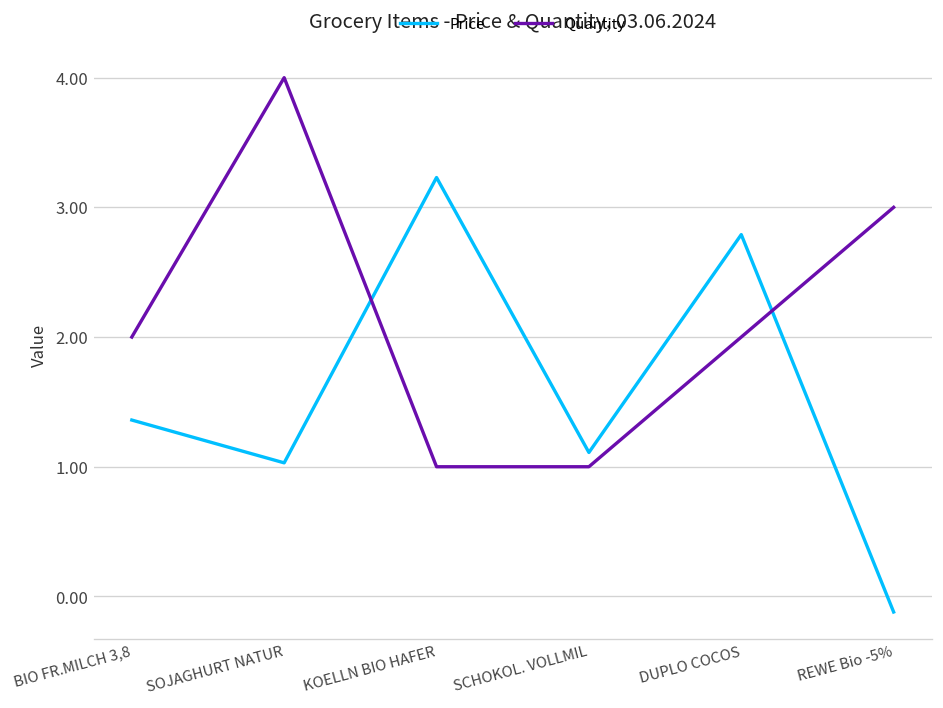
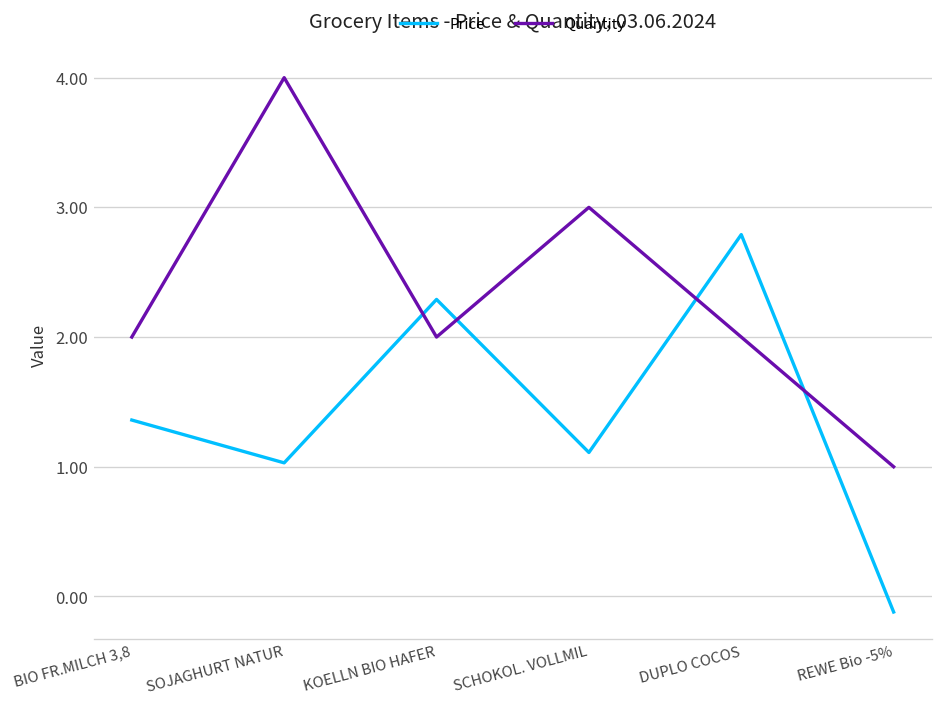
  {
    "Price": {
      "BIO FR.MILCH 3,8": 1.36,
      "SOJAGHURT NATUR": 1.03,
-     "KOELLN BIO HAFER": 3.23,
+     "KOELLN BIO HAFER": 2.29,
      "SCHOKOL. VOLLMIL": 1.11,
      "DUPLO COCOS": 2.79,
      "REWE Bio -5%": -0.12
    },
    "Quantity": {
      "BIO FR.MILCH 3,8": 2,
      "SOJAGHURT NATUR": 4,
-     "KOELLN BIO HAFER": 1,
-     "SCHOKOL. VOLLMIL": 1,
+     "KOELLN BIO HAFER": 2,
+     "SCHOKOL. VOLLMIL": 3,
      "DUPLO COCOS": 2,
-     "REWE Bio -5%": 3
+     "REWE Bio -5%": 1
    }
  }
